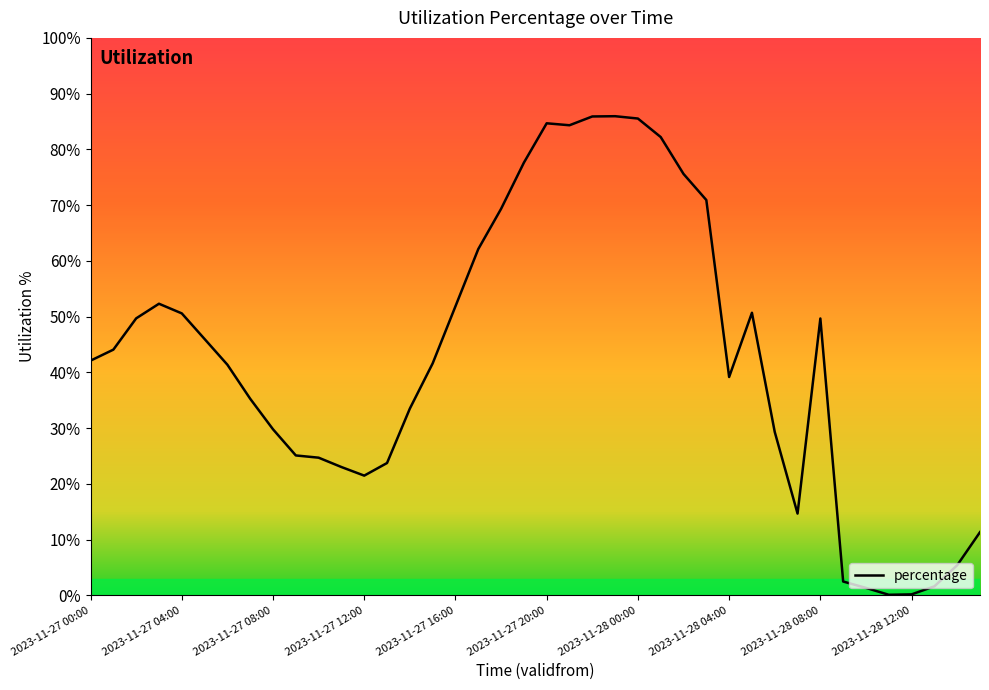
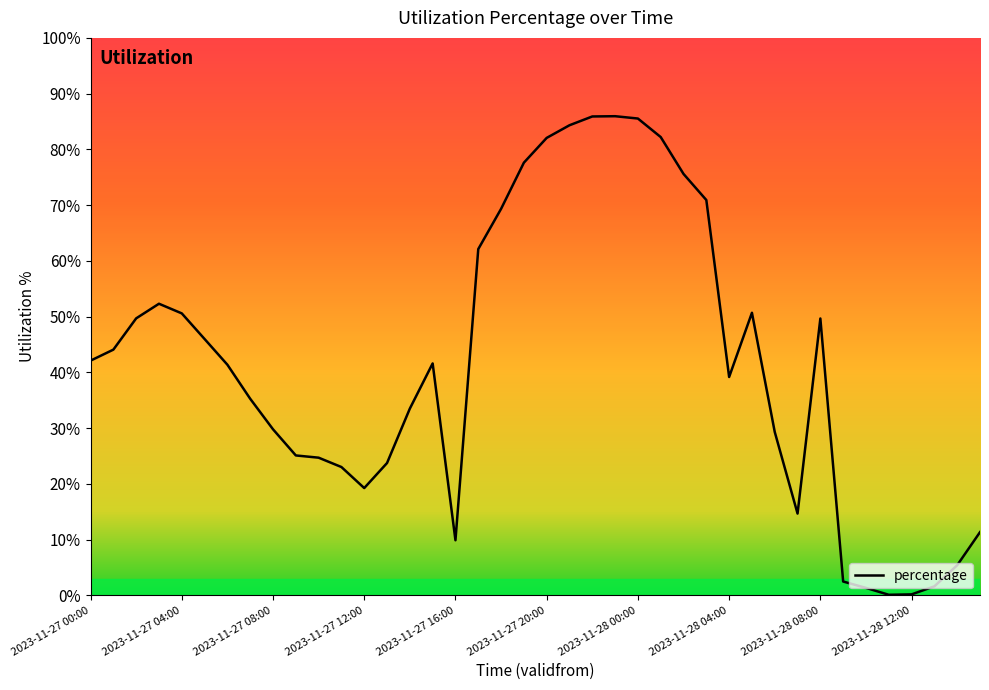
  {
    "2023-11-27 00:00": "42%",
    "2023-11-27 04:00": "51%",
    "2023-11-27 08:00": "30%",
-   "2023-11-27 12:00": "21%",
-   "2023-11-27 16:00": "52%",
-   "2023-11-27 20:00": "85%",
+   "2023-11-27 12:00": "19%",
+   "2023-11-27 16:00": "10%",
+   "2023-11-27 20:00": "82%",
    "2023-11-28 00:00": "86%",
    "2023-11-28 04:00": "39%",
    "2023-11-28 08:00": "50%"
  }
